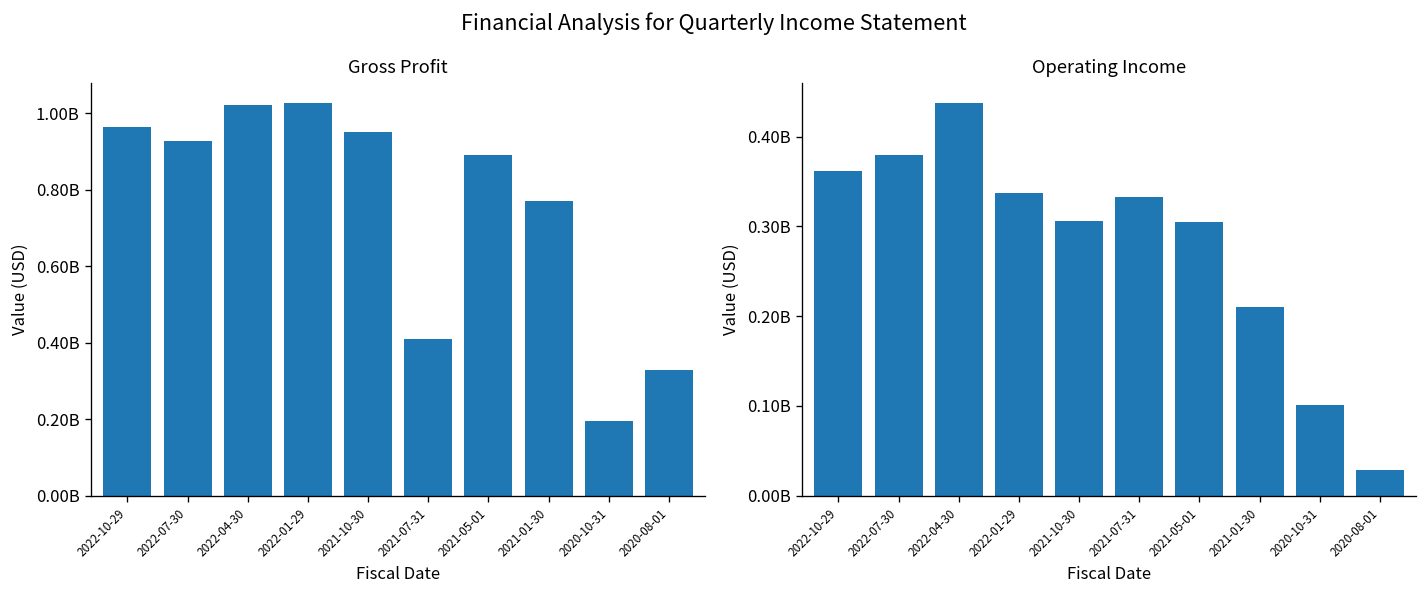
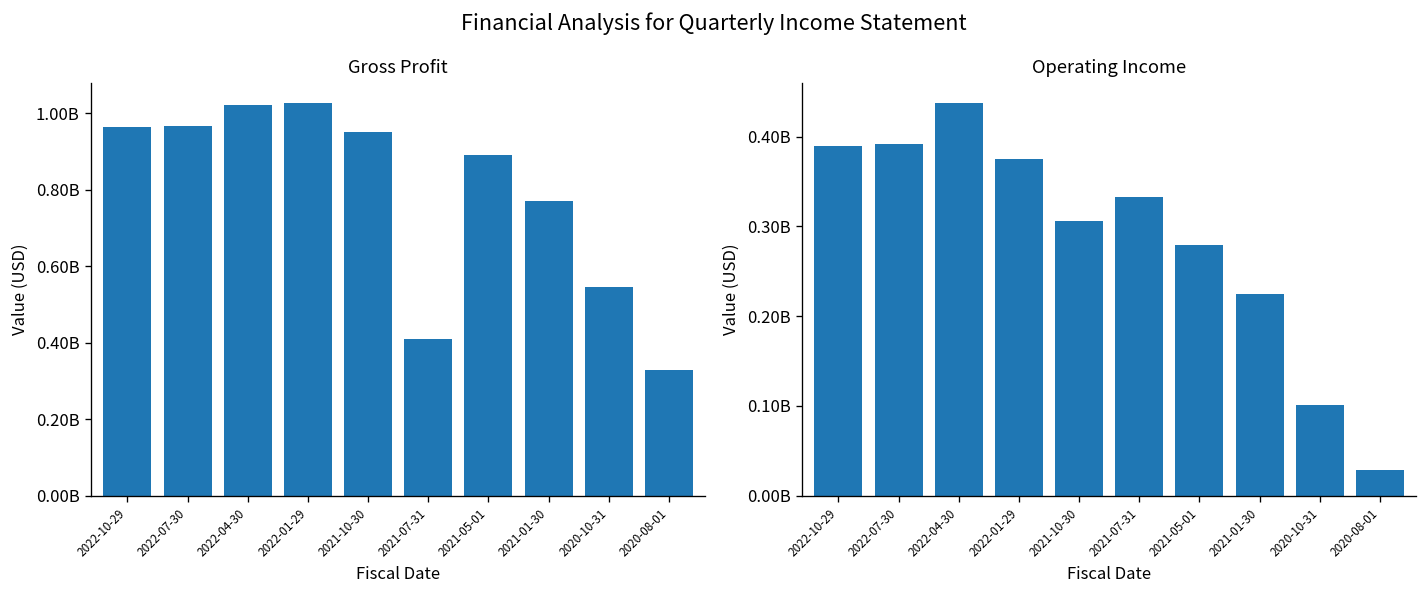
  {
    "Gross Profit": {
      "2022-10-29": 960000000,
-     "2022-07-30": 930000000,
+     "2022-07-30": 970000000,
      "2022-04-30": 1020000000,
      "2022-01-29": 1030000000,
      "2021-10-30": 950000000,
      "2021-07-31": 410000000,
      "2021-05-01": 890000000,
      "2021-01-30": 770000000,
-     "2020-10-31": 200000000,
+     "2020-10-31": 550000000,
      "2020-08-01": 330000000
    },
    "Operating Income": {
-     "2022-10-29": 360000000,
-     "2022-07-30": 380000000,
+     "2022-10-29": 390000000,
+     "2022-07-30": 390000000,
      "2022-04-30": 440000000,
-     "2022-01-29": 340000000,
+     "2022-01-29": 380000000,
      "2021-10-30": 310000000,
      "2021-07-31": 330000000,
-     "2021-05-01": 310000000,
-     "2021-01-30": 210000000,
+     "2021-05-01": 280000000,
+     "2021-01-30": 220000000,
      "2020-10-31": 100000000,
      "2020-08-01": 30000000
    }
  }
